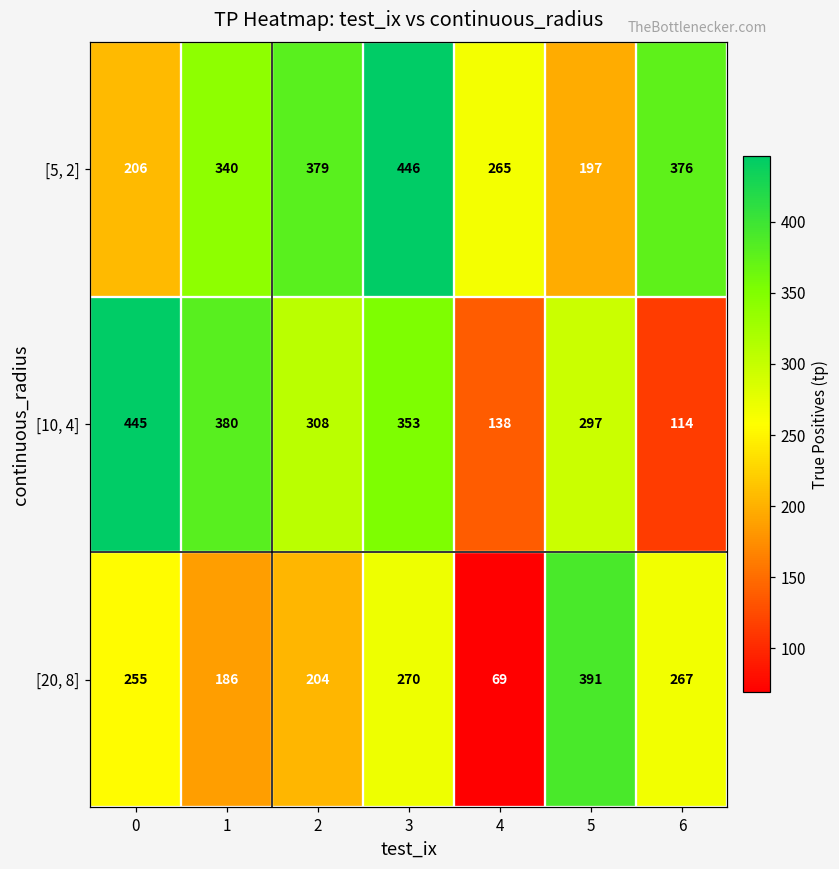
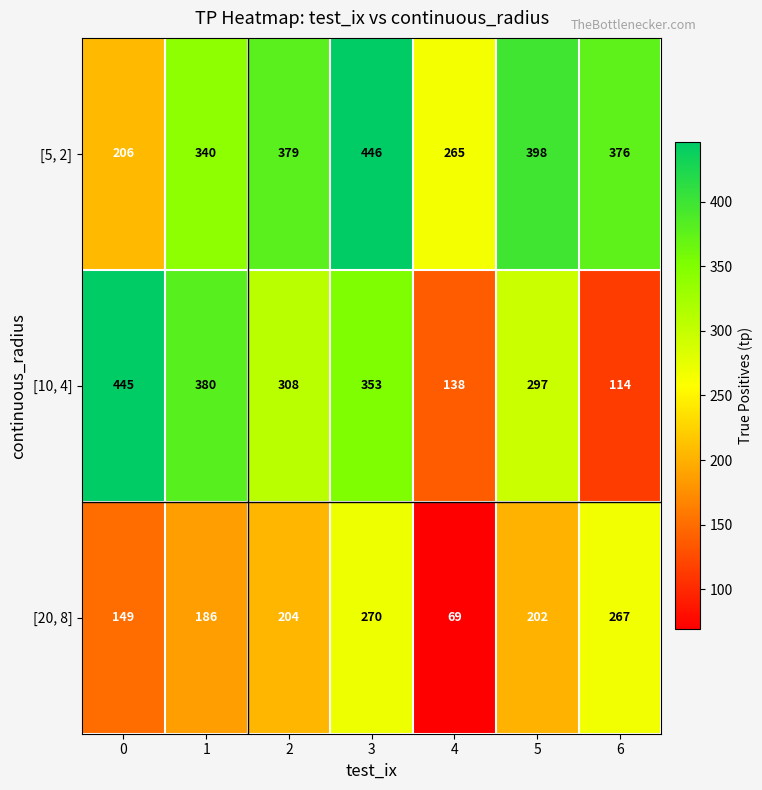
  {
    "[5, 2]": {
      "0": 206,
      "1": 340,
      "2": 379,
      "3": 446,
      "4": 265,
-     "5": 197,
+     "5": 398,
      "6": 376
    },
    "[10, 4]": {
      "0": 445,
      "1": 380,
      "2": 308,
      "3": 353,
      "4": 138,
      "5": 297,
      "6": 114
    },
    "[20, 8]": {
-     "0": 255,
+     "0": 149,
      "1": 186,
      "2": 204,
      "3": 270,
      "4": 69,
-     "5": 391,
+     "5": 202,
      "6": 267
    }
  }
